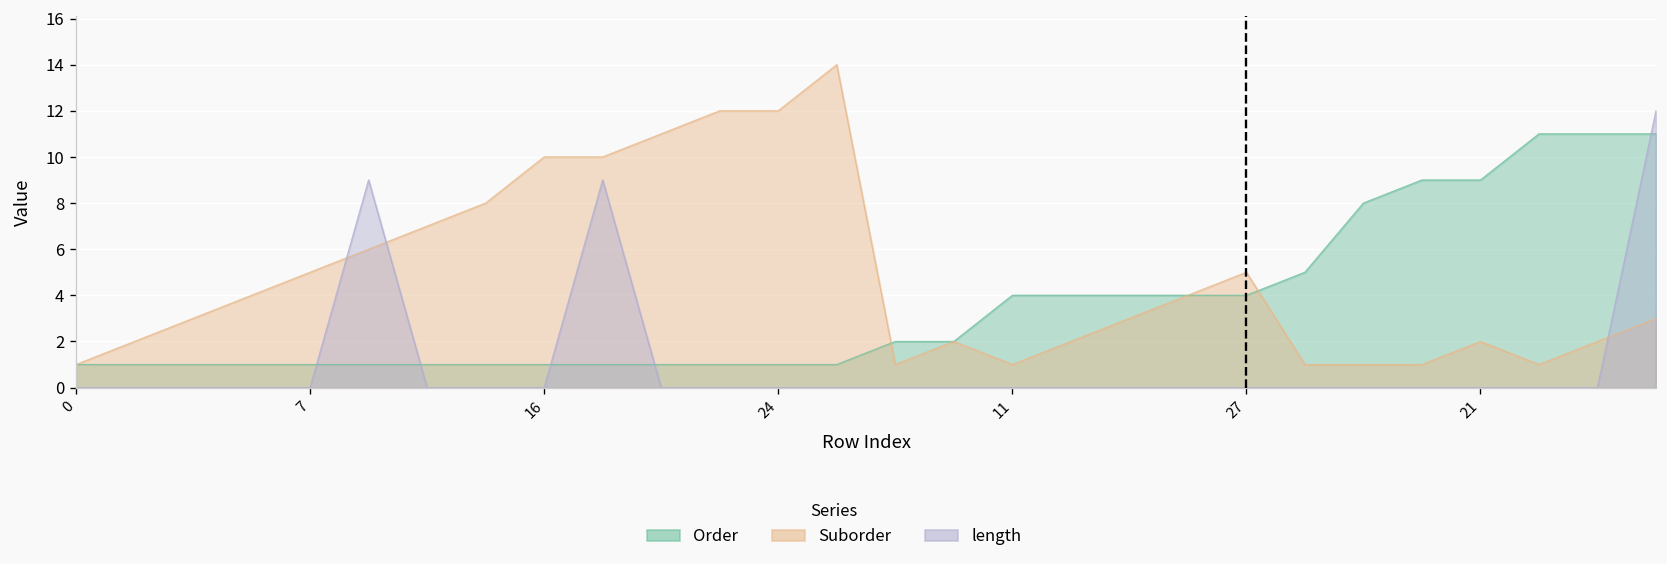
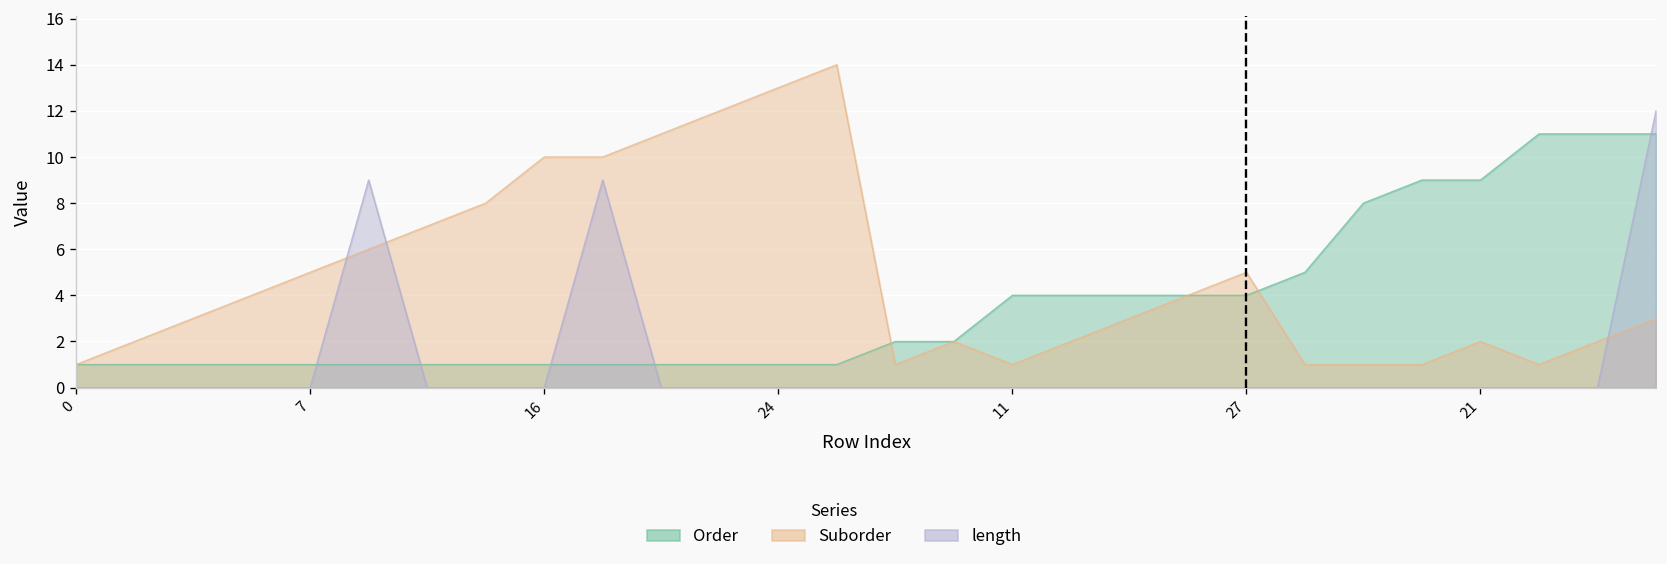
  {
    "Suborder": {
      "16": 10,
-     "24": 12
+     "24": 13
    }
  }
